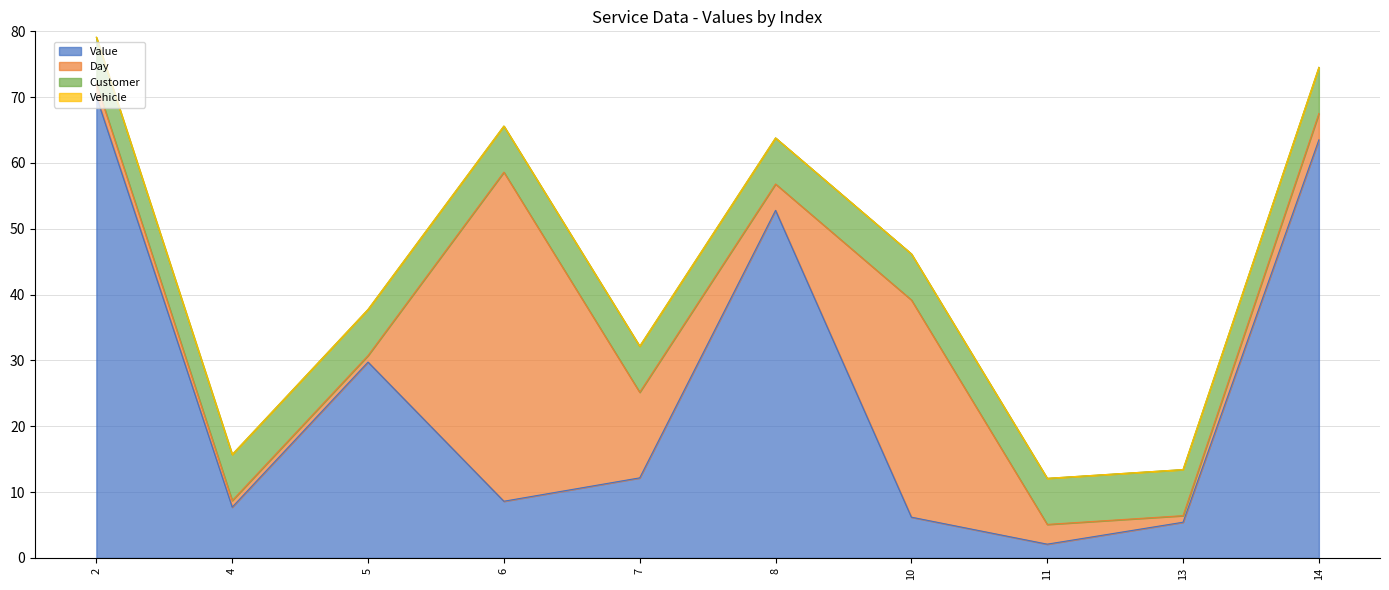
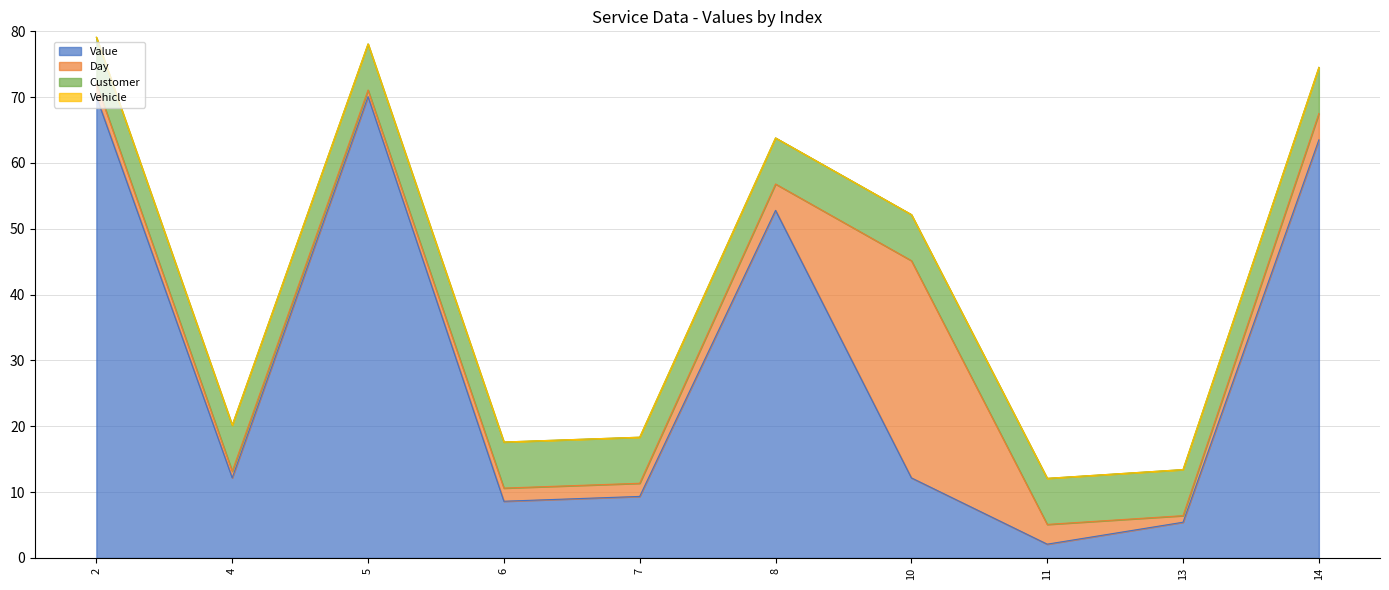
  {
    "Value": {
-     "4": 8,
-     "5": 30,
+     "4": 12,
+     "5": 70,
      "6": 9,
-     "7": 12,
+     "7": 9,
      "8": 53,
-     "10": 6,
+     "10": 12,
      "11": 2,
      "13": 5,
      "14": 64
    },
    "Day": {
      "4": 1,
      "5": 1,
-     "6": 50,
-     "7": 13,
+     "6": 2,
+     "7": 2,
      "8": 4,
      "10": 33,
      "11": 3,
      "13": 1,
      "14": 4
    }
  }
